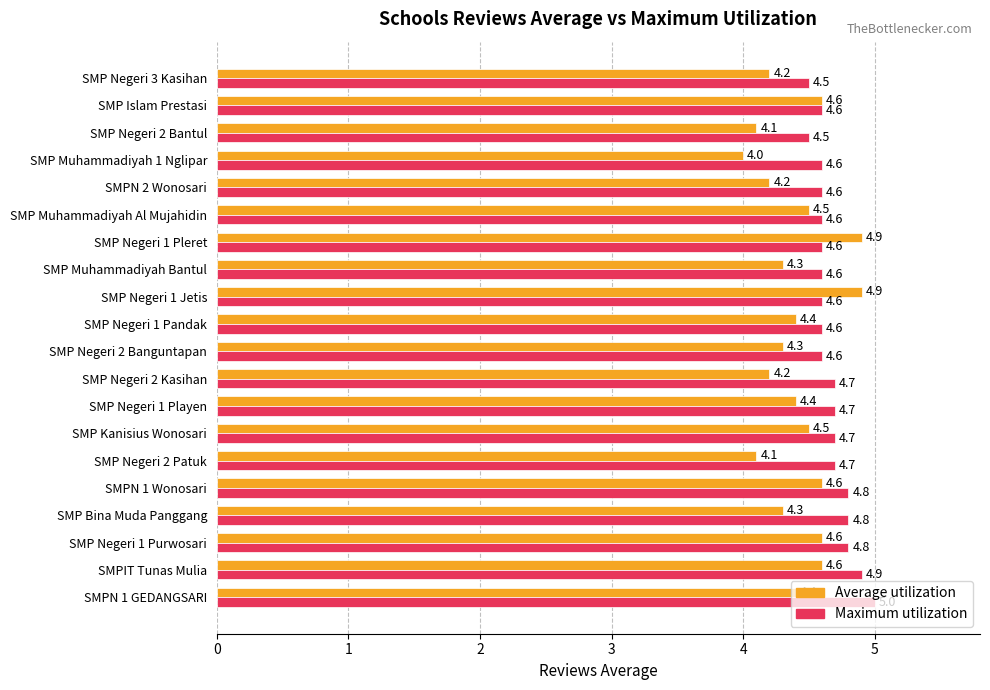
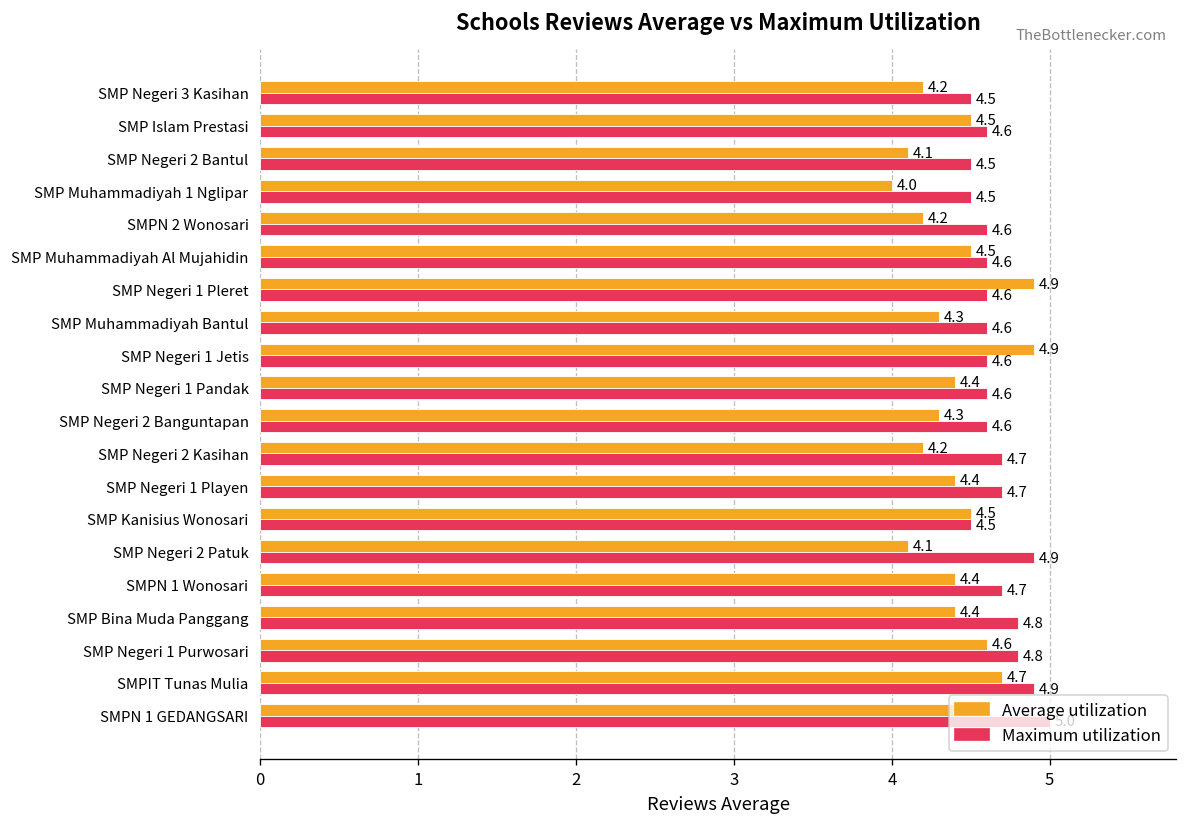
  {
    "Average utilization": {
      "SMP Negeri 3 Kasihan": 4.2,
-     "SMP Islam Prestasi": 4.6,
+     "SMP Islam Prestasi": 4.5,
      "SMP Negeri 2 Bantul": 4.1,
      "SMP Muhammadiyah 1 Nglipar": 4.0,
      "SMPN 2 Wonosari": 4.2,
      "SMP Muhammadiyah Al Mujahidin": 4.5,
      "SMP Negeri 1 Pleret": 4.9,
      "SMP Muhammadiyah Bantul": 4.3,
      "SMP Negeri 1 Jetis": 4.9,
      "SMP Negeri 1 Pandak": 4.4,
      "SMP Negeri 2 Banguntapan": 4.3,
      "SMP Negeri 2 Kasihan": 4.2,
      "SMP Negeri 1 Playen": 4.4,
      "SMP Kanisius Wonosari": 4.5,
      "SMP Negeri 2 Patuk": 4.1,
-     "SMPN 1 Wonosari": 4.6,
-     "SMP Bina Muda Panggang": 4.3,
+     "SMPN 1 Wonosari": 4.4,
+     "SMP Bina Muda Panggang": 4.4,
      "SMP Negeri 1 Purwosari": 4.6,
-     "SMPIT Tunas Mulia": 4.6
+     "SMPIT Tunas Mulia": 4.7
    },
    "Maximum utilization": {
      "SMP Negeri 3 Kasihan": 4.5,
      "SMP Negeri 2 Bantul": 4.5,
-     "SMP Muhammadiyah 1 Nglipar": 4.6,
+     "SMP Muhammadiyah 1 Nglipar": 4.5,
      "SMPN 2 Wonosari": 4.6,
      "SMP Muhammadiyah Al Mujahidin": 4.6,
      "SMP Negeri 1 Pleret": 4.6,
      "SMP Muhammadiyah Bantul": 4.6,
      "SMP Negeri 1 Jetis": 4.6,
      "SMP Negeri 1 Pandak": 4.6,
      "SMP Negeri 2 Banguntapan": 4.6,
      "SMP Negeri 2 Kasihan": 4.7,
      "SMP Negeri 1 Playen": 4.7,
-     "SMP Kanisius Wonosari": 4.7,
-     "SMP Negeri 2 Patuk": 4.7,
-     "SMPN 1 Wonosari": 4.8,
+     "SMP Kanisius Wonosari": 4.5,
+     "SMP Negeri 2 Patuk": 4.9,
+     "SMPN 1 Wonosari": 4.7,
      "SMP Bina Muda Panggang": 4.8,
      "SMP Negeri 1 Purwosari": 4.8
    }
  }
